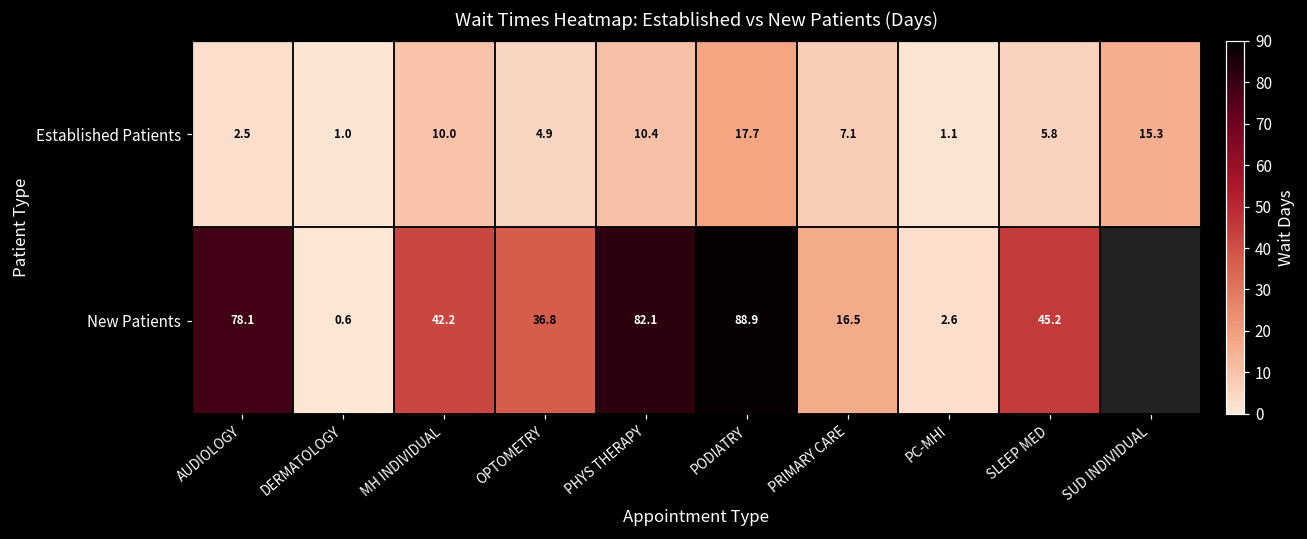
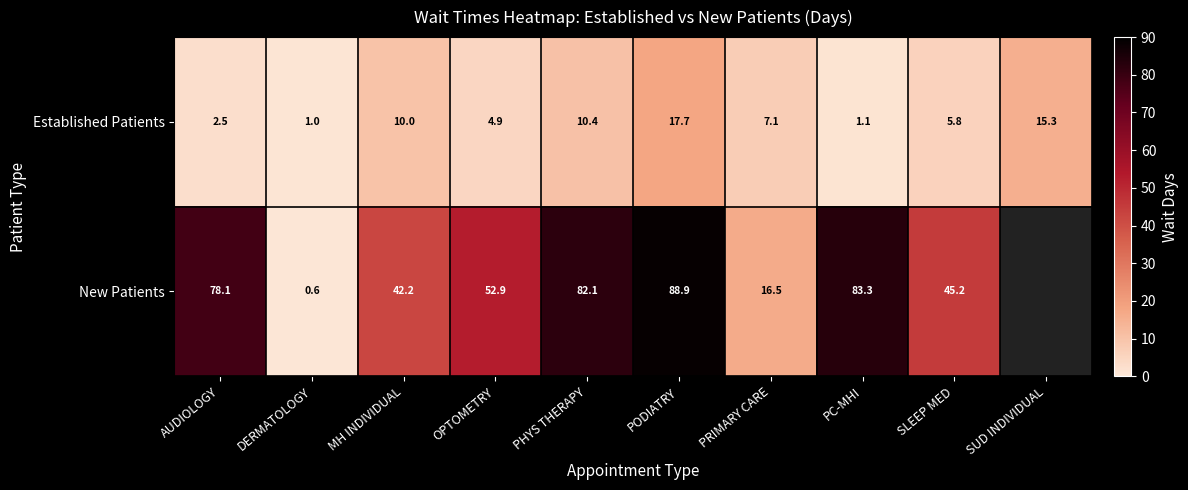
  {
    "Established Patients": {
      "AUDIOLOGY": 2.5,
      "DERMATOLOGY": 1.0,
      "MH INDIVIDUAL": 10.0,
      "OPTOMETRY": 4.9,
      "PHYS THERAPY": 10.4,
      "PODIATRY": 17.7,
      "PRIMARY CARE": 7.1,
      "PC-MHI": 1.1,
      "SLEEP MED": 5.8,
      "SUD INDIVIDUAL": 15.3
    },
    "New Patients": {
      "AUDIOLOGY": 78.1,
      "DERMATOLOGY": 0.6,
      "MH INDIVIDUAL": 42.2,
-     "OPTOMETRY": 36.8,
+     "OPTOMETRY": 52.9,
      "PHYS THERAPY": 82.1,
      "PODIATRY": 88.9,
      "PRIMARY CARE": 16.5,
-     "PC-MHI": 2.6,
+     "PC-MHI": 83.3,
      "SLEEP MED": 45.2
    }
  }
